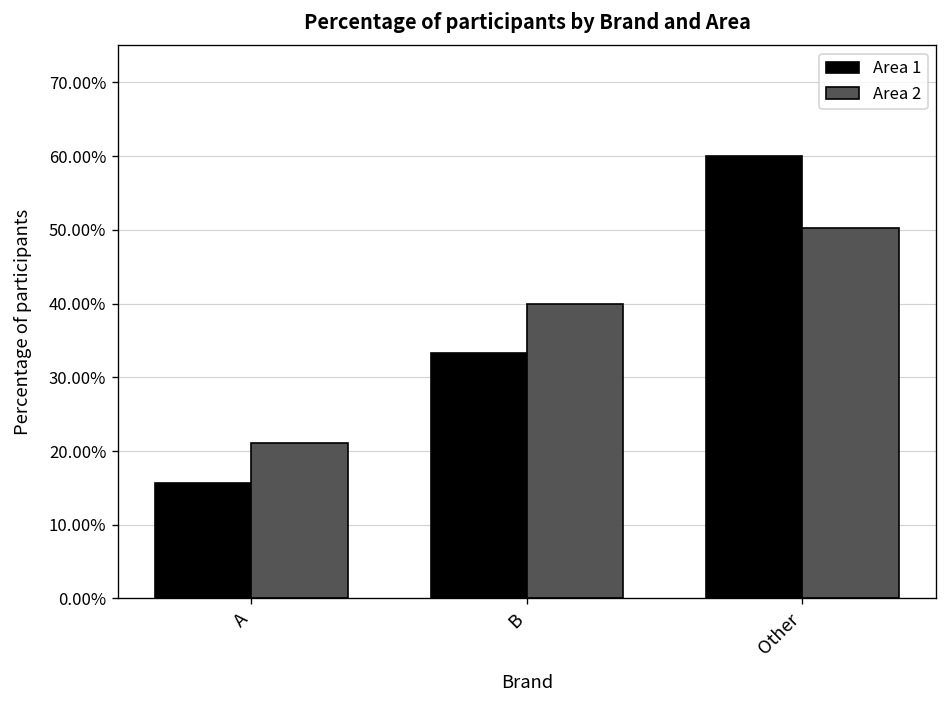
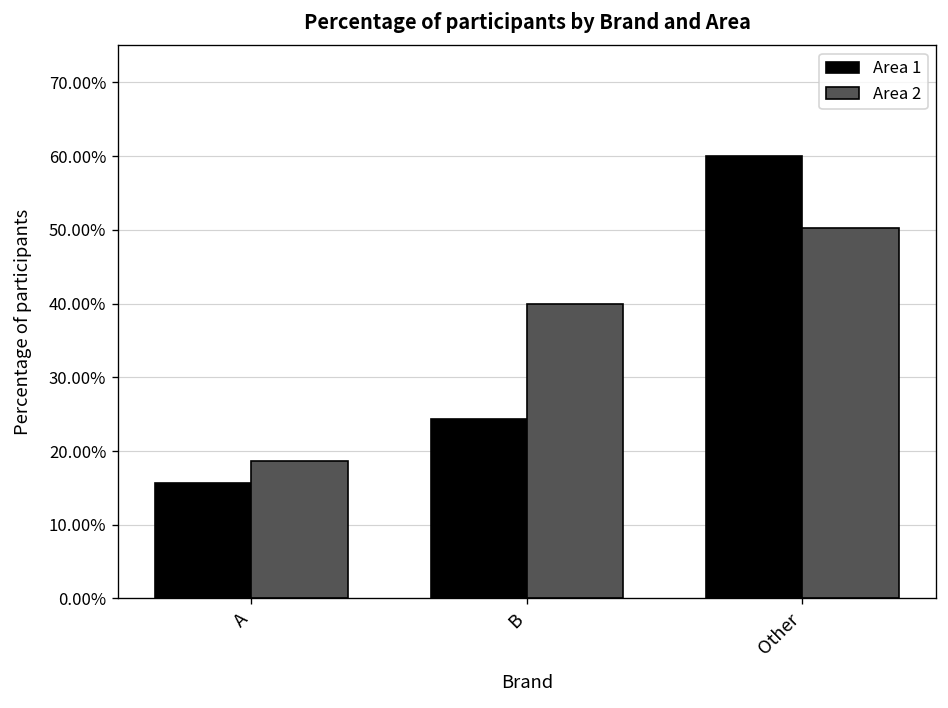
  {
    "Area 1": {
      "A": "16%",
-     "B": "33%",
+     "B": "24%",
      "Other": "60%"
    },
    "Area 2": {
-     "A": "21%",
+     "A": "19%",
      "B": "40%",
      "Other": "50%"
    }
  }
